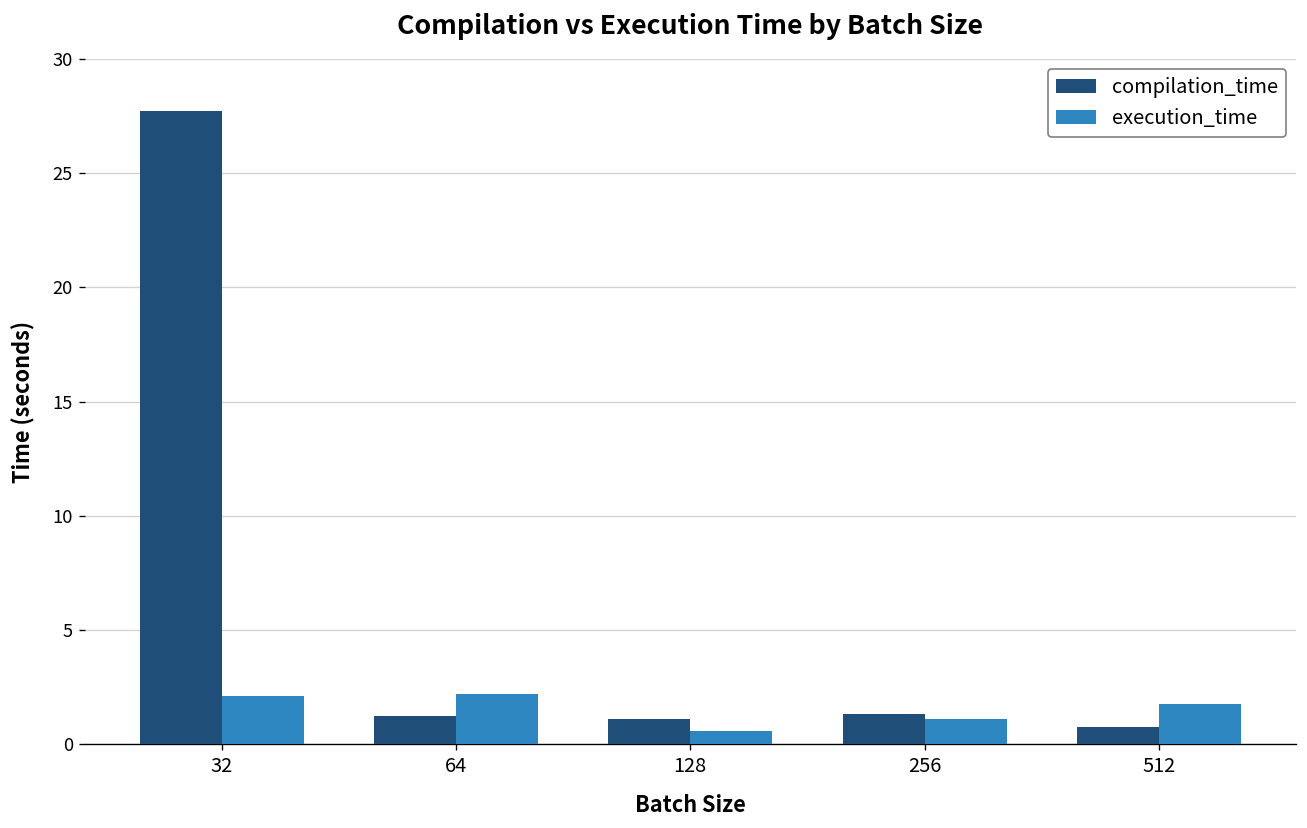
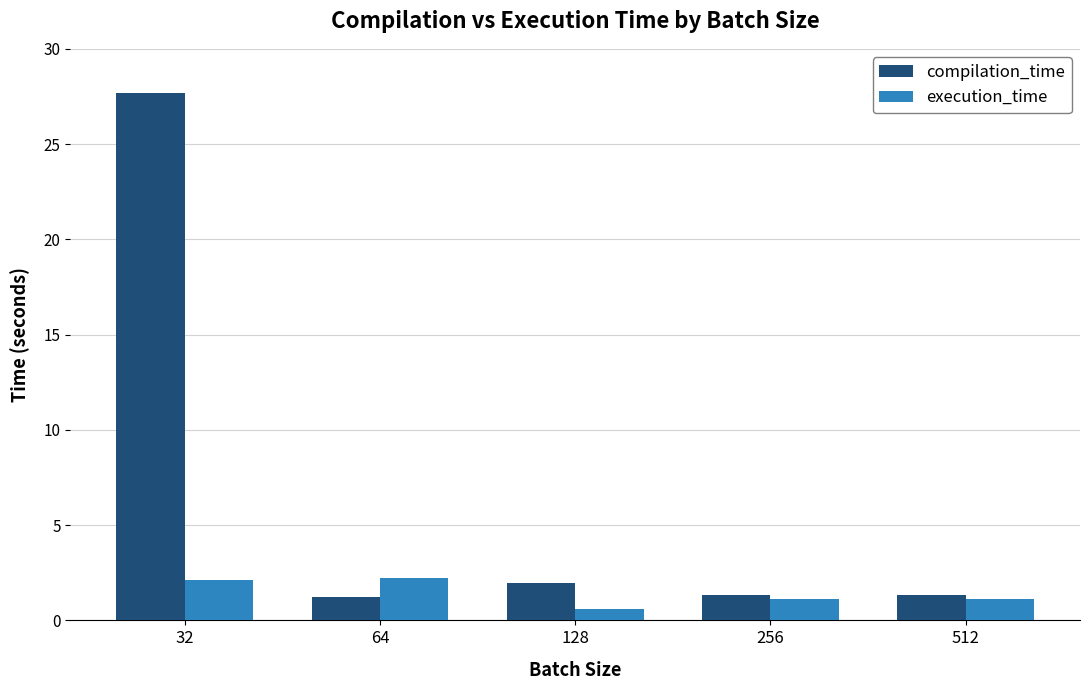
  {
    "compilation_time": {
      "32": 27.7,
      "64": 1.2,
-     "128": 1.1,
+     "128": 2.0,
      "256": 1.3,
-     "512": 0.7
+     "512": 1.3
    },
    "execution_time": {
      "32": 2.1,
      "64": 2.2,
      "128": 0.6,
      "256": 1.1,
-     "512": 1.8
+     "512": 1.1
    }
  }
